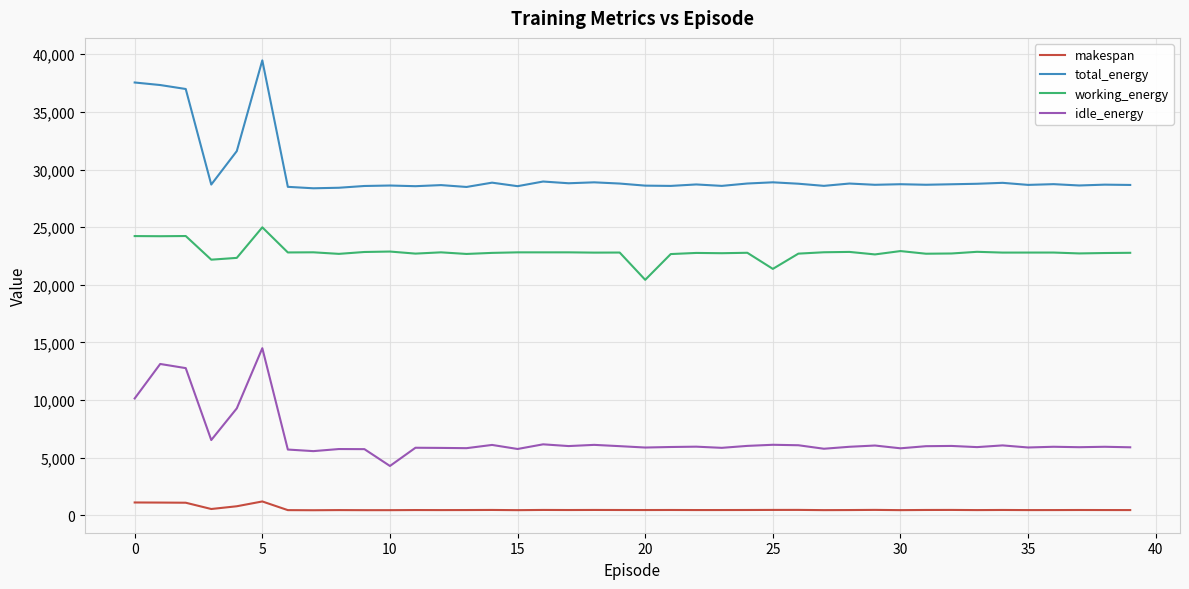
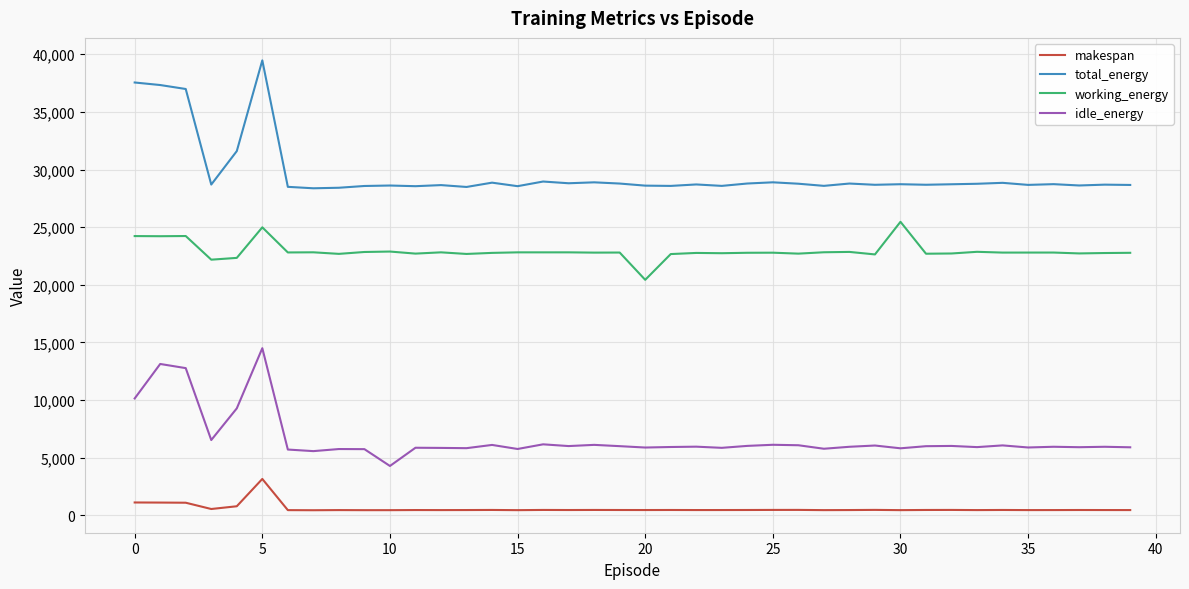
  {
    "makespan": {
      "0": "1,100",
-     "5": "1,200",
+     "5": "3,100",
      "10": "400",
      "15": "400",
      "20": "400",
      "25": "500",
      "30": "400",
      "35": "400"
    },
    "total_energy": {
      "0": "37,600",
      "5": "39,500",
      "10": "28,600",
      "15": "28,600",
      "20": "28,600",
      "25": "28,900",
      "30": "28,700",
      "35": "28,700"
    },
    "working_energy": {
      "0": "24,200",
      "5": "25,000",
      "10": "22,900",
      "15": "22,800",
      "20": "20,400",
-     "25": "21,400",
-     "30": "22,900",
+     "25": "22,800",
+     "30": "25,500",
      "35": "22,800"
    },
    "idle_energy": {
      "0": "10,100",
      "5": "14,500",
      "10": "4,300",
      "15": "5,700",
      "20": "5,900",
      "25": "6,100",
      "30": "5,800",
      "35": "5,900"
    }
  }
